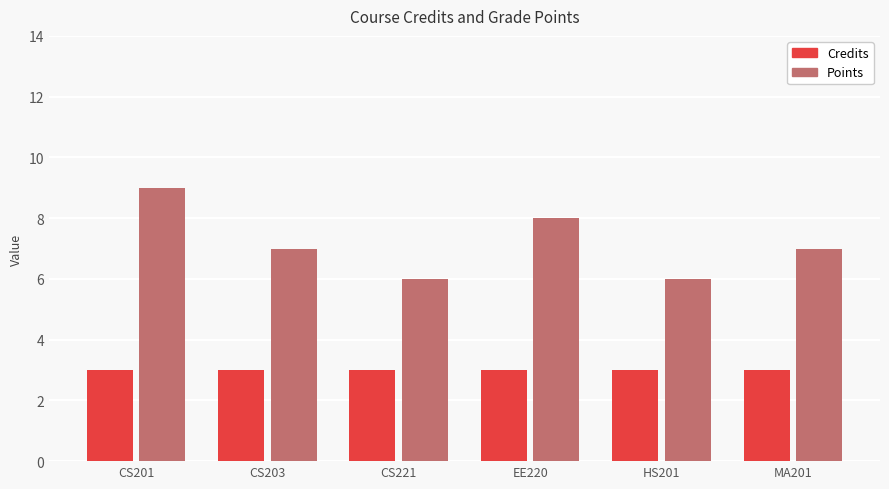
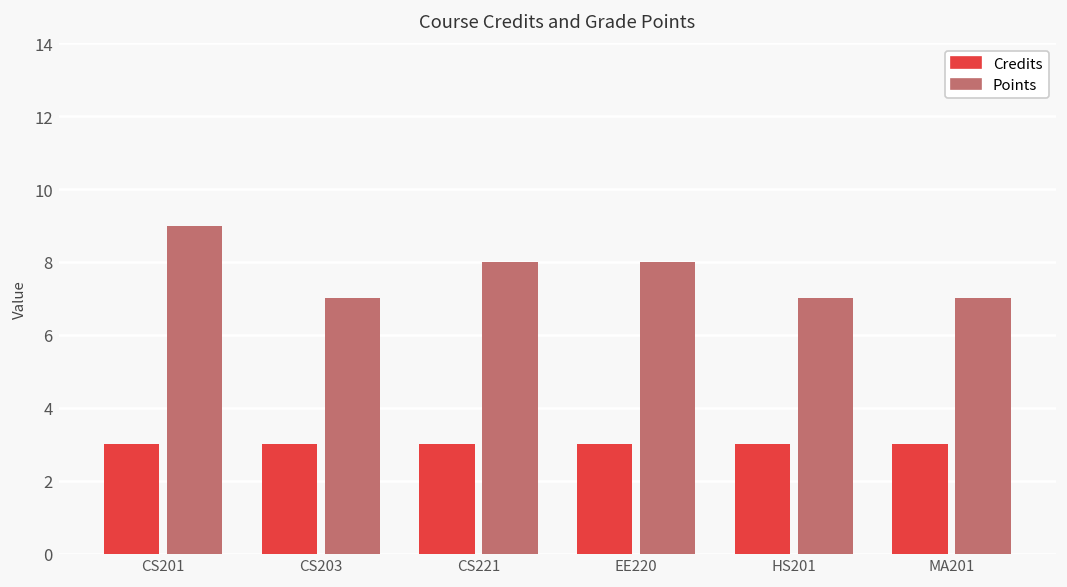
  {
    "Credits": {
      "CS201": 3,
      "CS203": 3,
      "CS221": 3,
      "EE220": 3,
      "HS201": 3,
      "MA201": 3
    },
    "Points": {
      "CS201": 9,
      "CS203": 7,
-     "CS221": 6,
+     "CS221": 8,
      "EE220": 8,
-     "HS201": 6,
+     "HS201": 7,
      "MA201": 7
    }
  }
